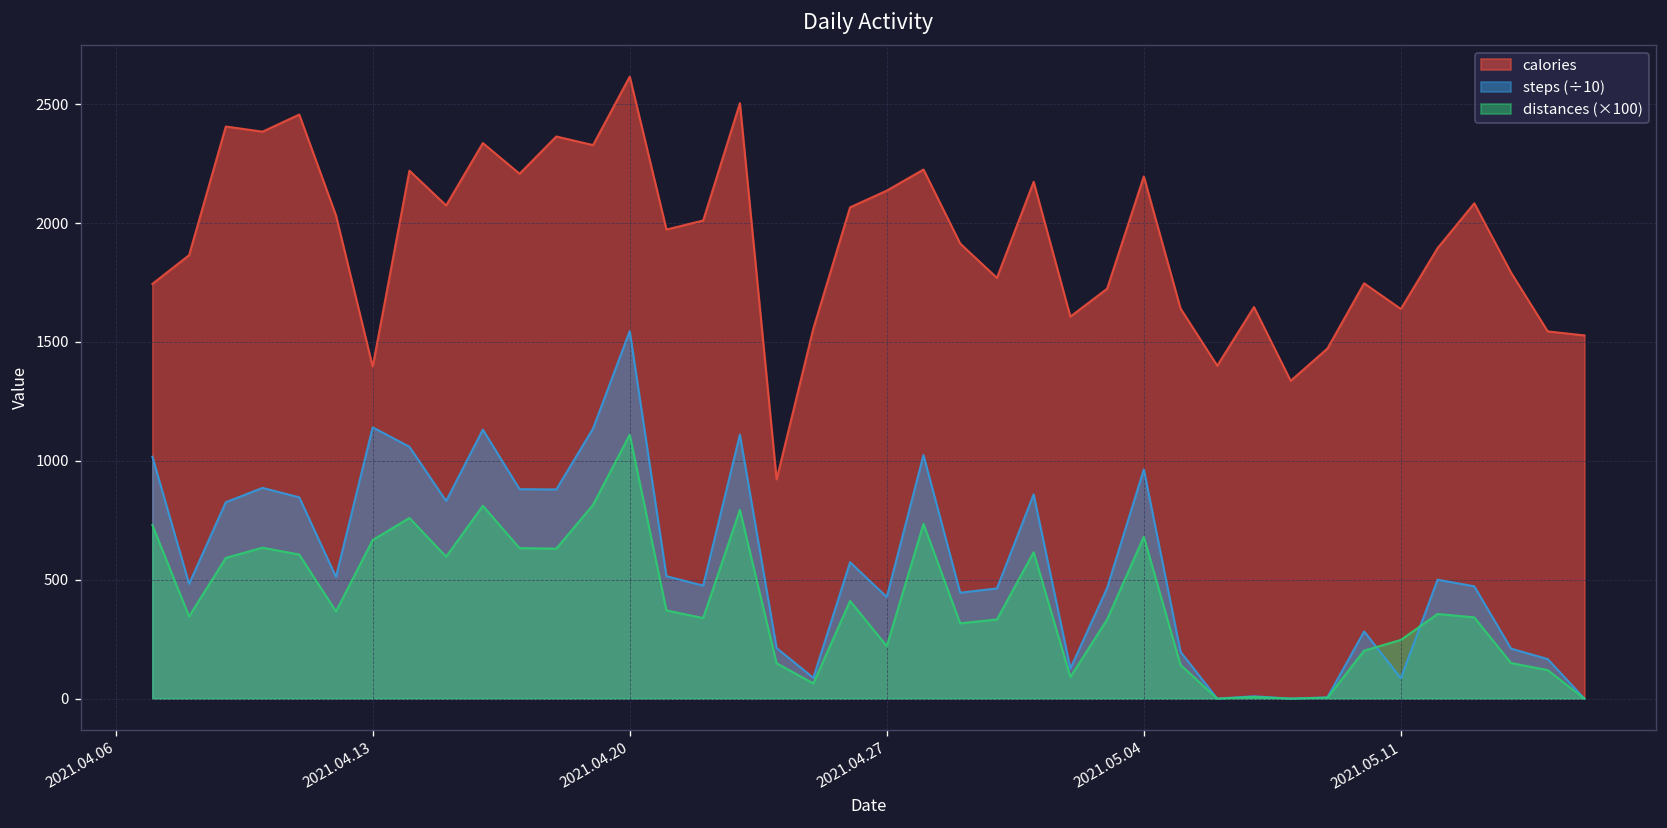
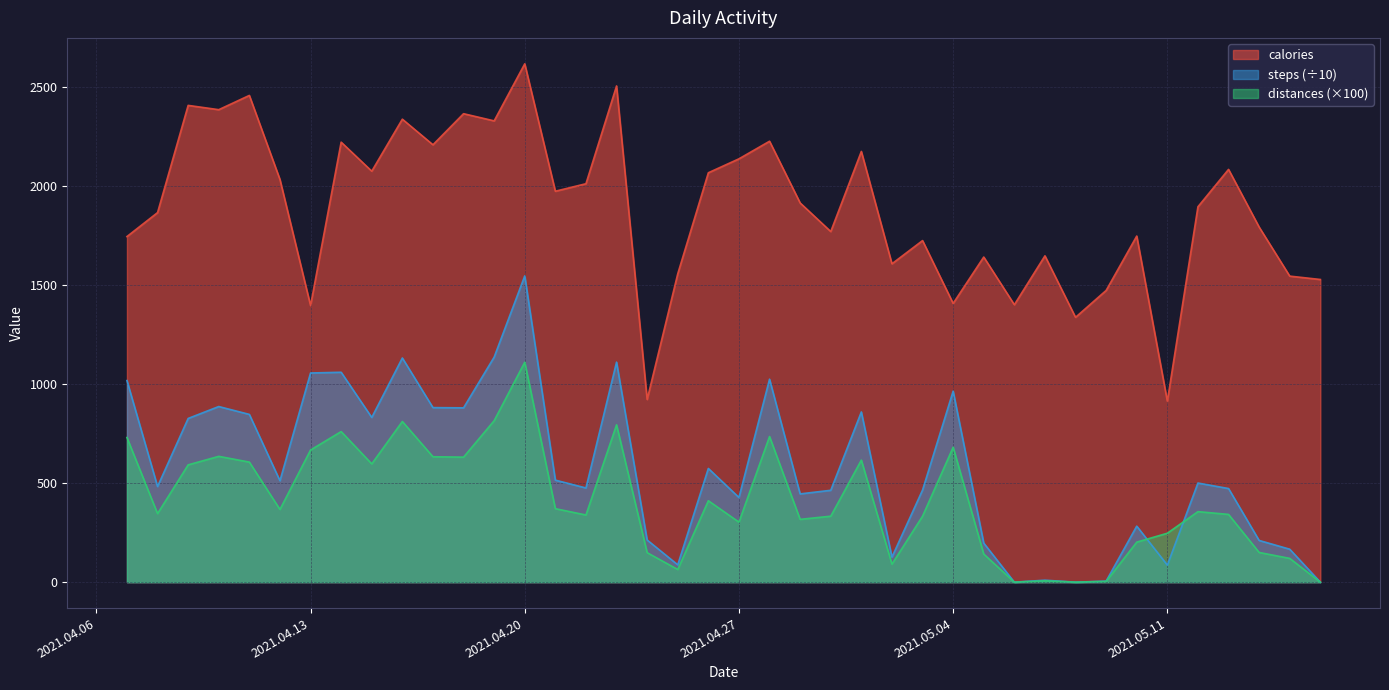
  {
    "calories": {
      "2021.04.13": 1400,
      "2021.04.20": 2620,
      "2021.04.27": 2140,
-     "2021.05.04": 2200,
-     "2021.05.11": 1640
+     "2021.05.04": 1410,
+     "2021.05.11": 910
    },
    "steps (÷10)": {
-     "2021.04.13": 1140,
+     "2021.04.13": 1060,
      "2021.04.20": 1550,
      "2021.04.27": 430,
      "2021.05.04": 960,
      "2021.05.11": 90
    },
    "distances (×100)": {
      "2021.04.13": 670,
      "2021.04.20": 1110,
-     "2021.04.27": 220,
+     "2021.04.27": 300,
      "2021.05.04": 680,
      "2021.05.11": 250
    }
  }
